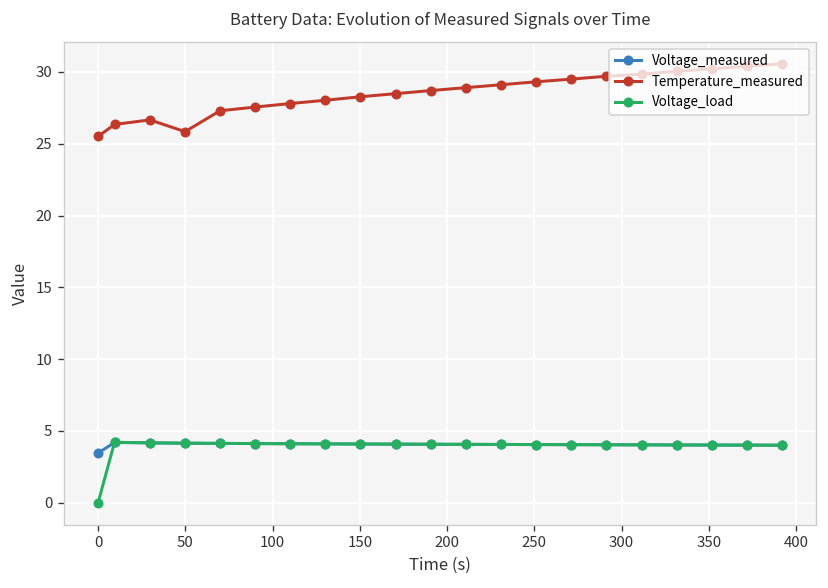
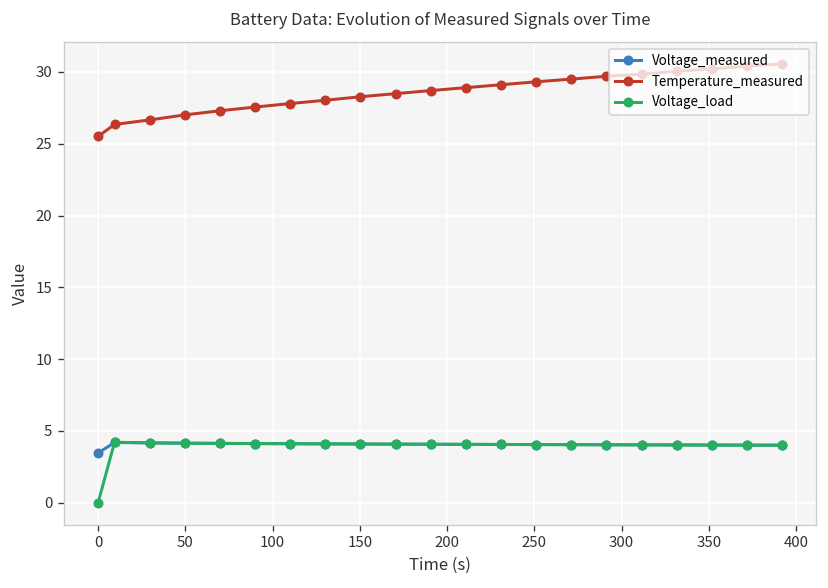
  {
    "Voltage_measured": {
      "0": 3.5
    },
    "Temperature_measured": {
      "0": 25.5,
-     "50": 25.8
+     "50": 27.0
    },
    "Voltage_load": {
      "0": 0.0
    }
  }
